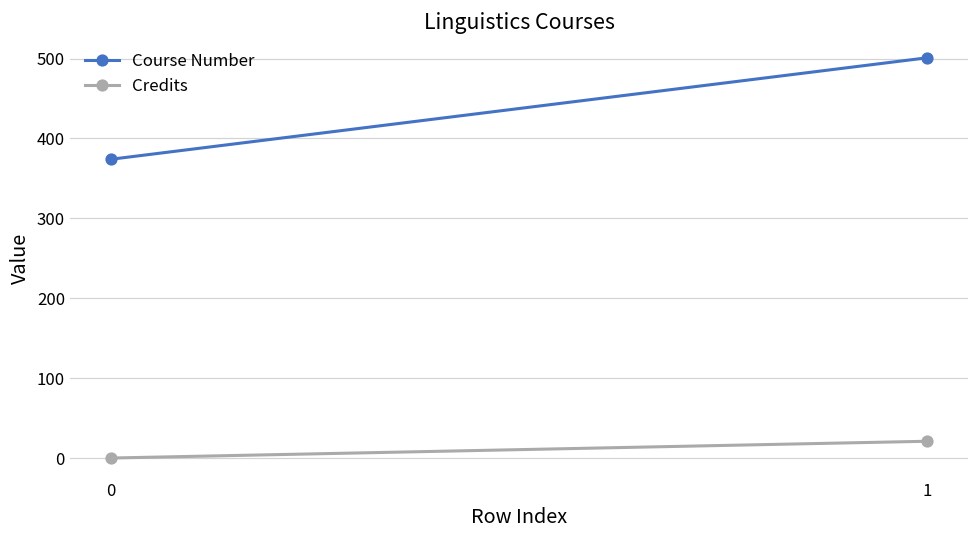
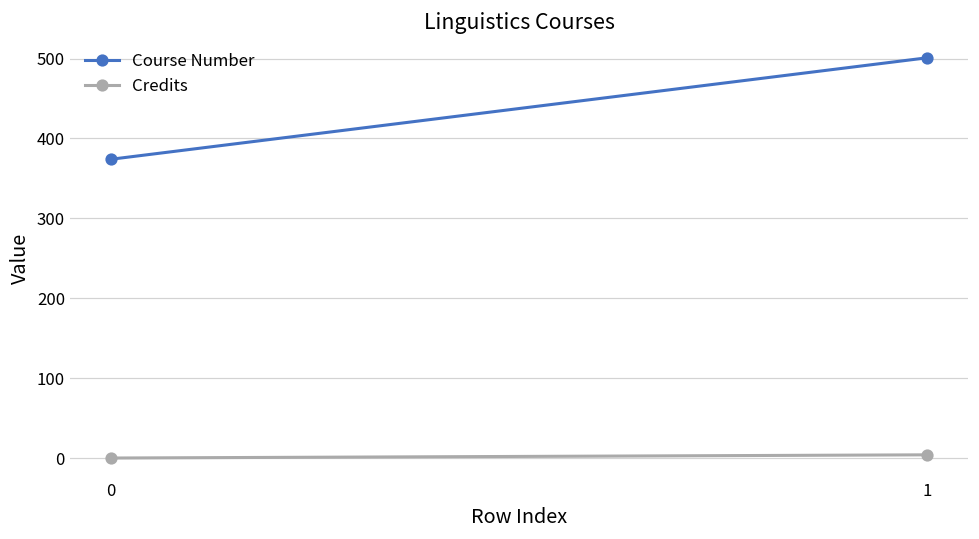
  {
    "Course Number": {
      "0": 370,
      "1": 500
    },
    "Credits": {
      "0": 0,
-     "1": 20
+     "1": 0
    }
  }
